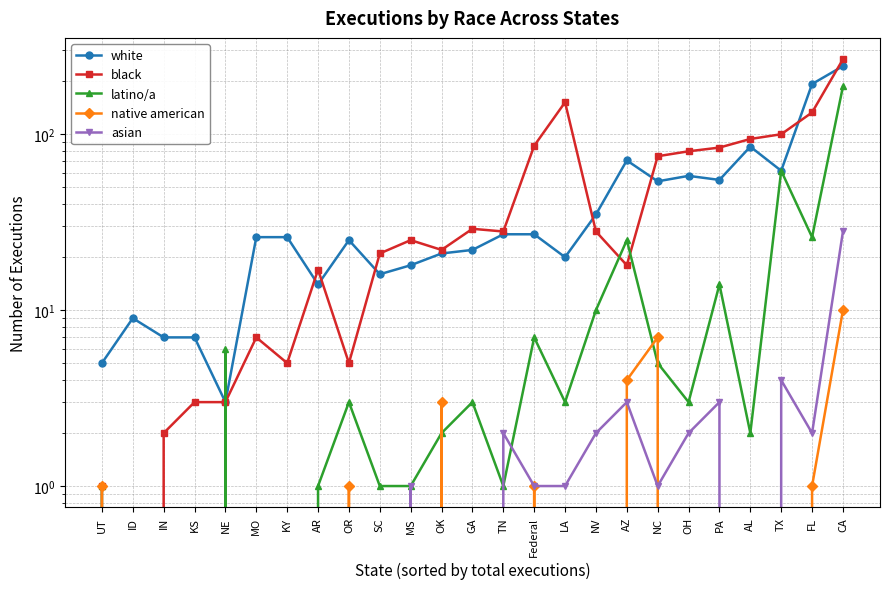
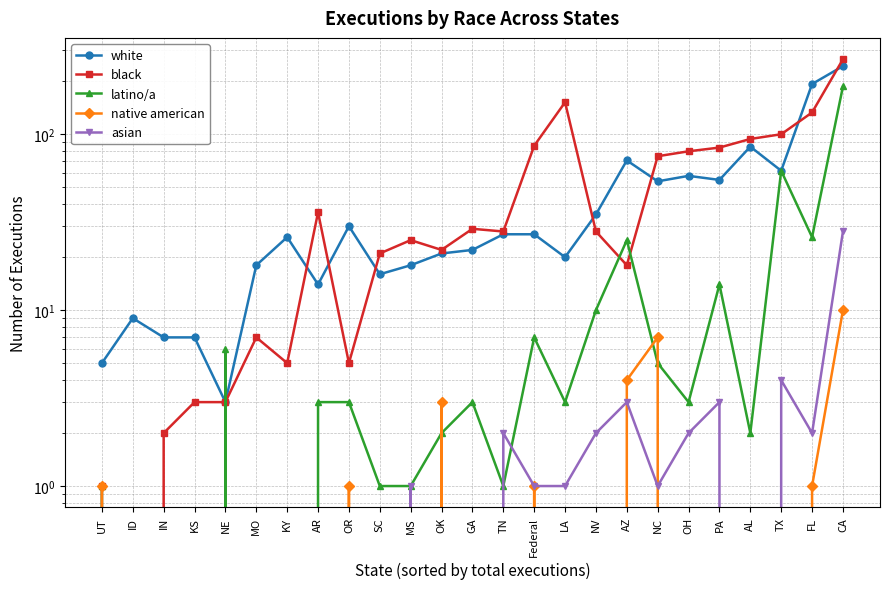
  {
    "white": {
      "UT": 5,
      "ID": 9,
      "IN": 7,
      "KS": 7,
-     "MO": 26,
+     "MO": 18,
      "KY": 26,
      "AR": 14,
-     "OR": 25,
+     "OR": 30,
      "SC": 16,
      "MS": 18,
      "OK": 21,
      "GA": 22,
      "TN": 27,
      "Federal": 27,
      "LA": 20,
      "NV": 35,
      "AZ": 71,
      "NC": 54,
      "OH": 58,
      "PA": 55,
      "AL": 90,
      "FL": 190,
      "CA": 240
    },
    "black": {
      "IN": 2,
      "KS": 3,
      "MO": 7,
      "KY": 5,
-     "AR": 17,
+     "AR": 36,
      "OR": 5,
      "SC": 21,
      "MS": 25,
      "OK": 22,
      "GA": 29,
      "TN": 28,
      "Federal": 90,
      "LA": 150,
      "NV": 28,
      "AZ": 18,
      "NC": 75,
      "OH": 80,
      "PA": 80,
      "AL": 90,
      "TX": 100,
      "FL": 130,
      "CA": 270
    },
    "latino/a": {
      "NE": 6,
-     "AR": 1,
+     "AR": 3,
      "OR": 3,
      "SC": 1,
      "OK": 2,
      "GA": 3,
      "TN": 1,
      "Federal": 7,
      "LA": 3,
      "NV": 10,
      "AZ": 25,
      "NC": 5,
      "OH": 3,
      "PA": 14,
      "AL": 2,
      "FL": 26,
      "CA": 190
    },
    "native american": {
      "OR": 1,
      "OK": 3,
      "AZ": 4,
      "NC": 7,
      "FL": 1,
      "CA": 10
    },
    "asian": {
      "TN": 2,
      "LA": 1,
      "NV": 2,
      "AZ": 3,
      "NC": 1,
      "OH": 2,
      "PA": 3,
      "TX": 4,
      "FL": 2,
      "CA": 28
    }
  }
